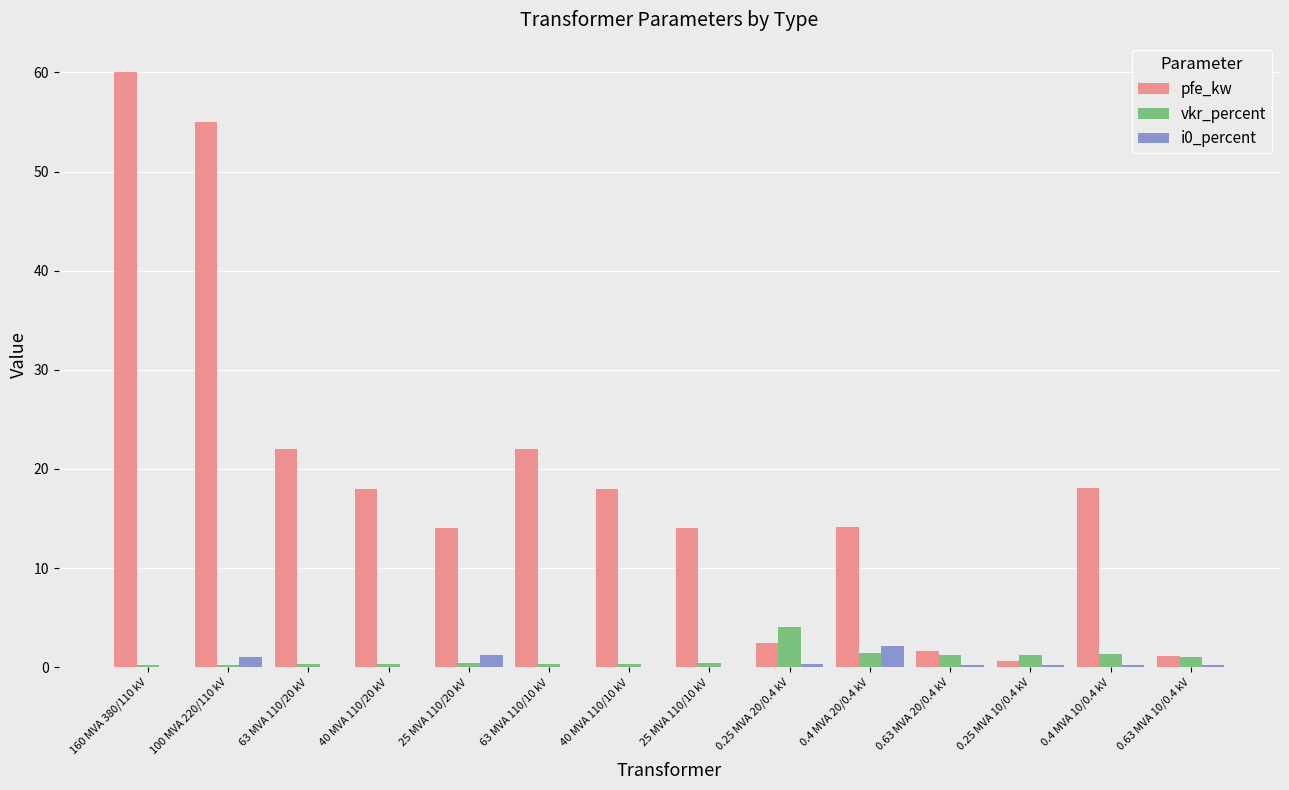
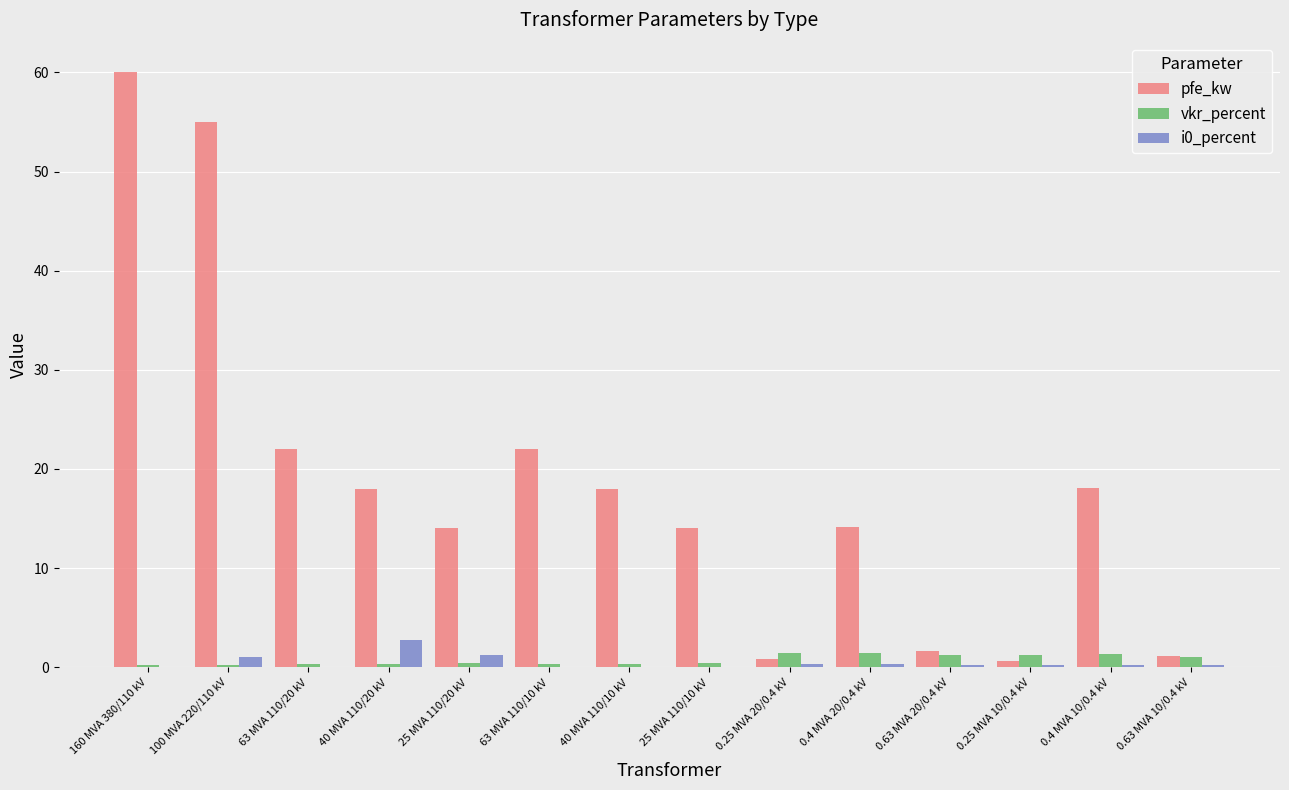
  {
    "pfe_kw": {
      "160 MVA 380/110 kV": 60,
      "100 MVA 220/110 kV": 55,
      "63 MVA 110/20 kV": 22,
      "40 MVA 110/20 kV": 18,
      "25 MVA 110/20 kV": 14,
      "63 MVA 110/10 kV": 22,
      "40 MVA 110/10 kV": 18,
      "25 MVA 110/10 kV": 14,
-     "0.25 MVA 20/0.4 kV": 2,
+     "0.25 MVA 20/0.4 kV": 1,
      "0.4 MVA 20/0.4 kV": 14,
      "0.63 MVA 20/0.4 kV": 2,
      "0.25 MVA 10/0.4 kV": 1,
      "0.4 MVA 10/0.4 kV": 18,
      "0.63 MVA 10/0.4 kV": 1
    },
    "vkr_percent": {
      "100 MVA 220/110 kV": 0,
      "63 MVA 110/20 kV": 0,
      "40 MVA 110/20 kV": 0,
      "25 MVA 110/20 kV": 0,
      "63 MVA 110/10 kV": 0,
      "40 MVA 110/10 kV": 0,
      "25 MVA 110/10 kV": 0,
-     "0.25 MVA 20/0.4 kV": 4,
+     "0.25 MVA 20/0.4 kV": 1,
      "0.4 MVA 20/0.4 kV": 1,
      "0.63 MVA 20/0.4 kV": 1,
      "0.25 MVA 10/0.4 kV": 1,
      "0.4 MVA 10/0.4 kV": 1,
      "0.63 MVA 10/0.4 kV": 1
    },
    "i0_percent": {
      "100 MVA 220/110 kV": 1,
-     "40 MVA 110/20 kV": 0,
+     "40 MVA 110/20 kV": 3,
      "25 MVA 110/20 kV": 1,
      "0.25 MVA 20/0.4 kV": 0,
-     "0.4 MVA 20/0.4 kV": 2,
+     "0.4 MVA 20/0.4 kV": 0,
      "0.63 MVA 20/0.4 kV": 0
    }
  }
